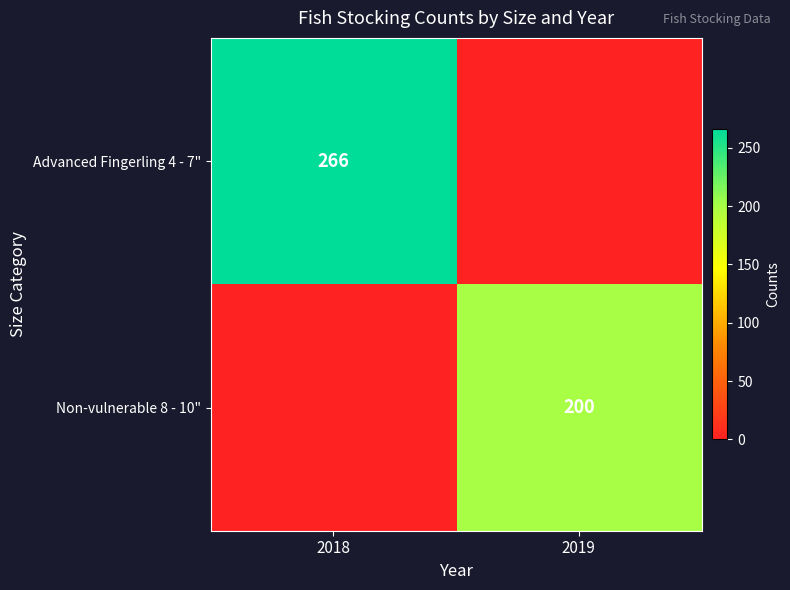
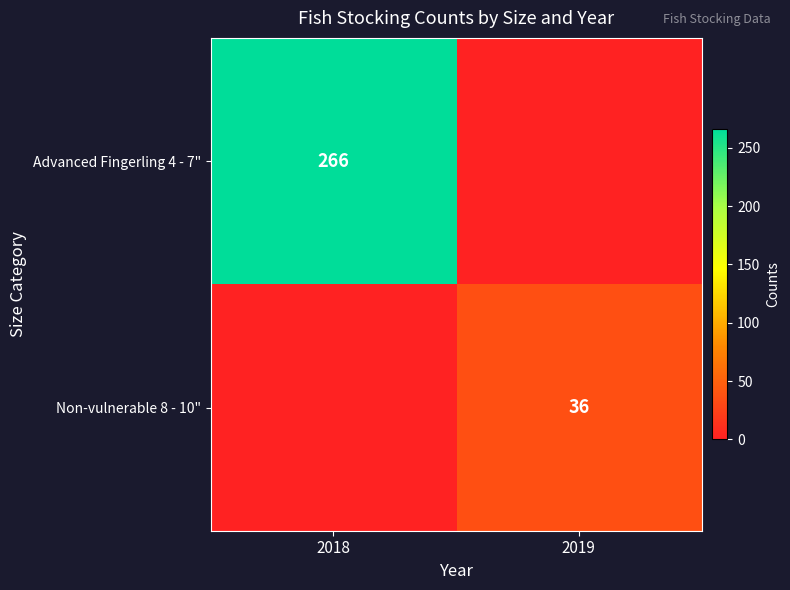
  {
    "Non-vulnerable 8 - 10\"": {
-     "2019": 200
+     "2019": 36
    }
  }
